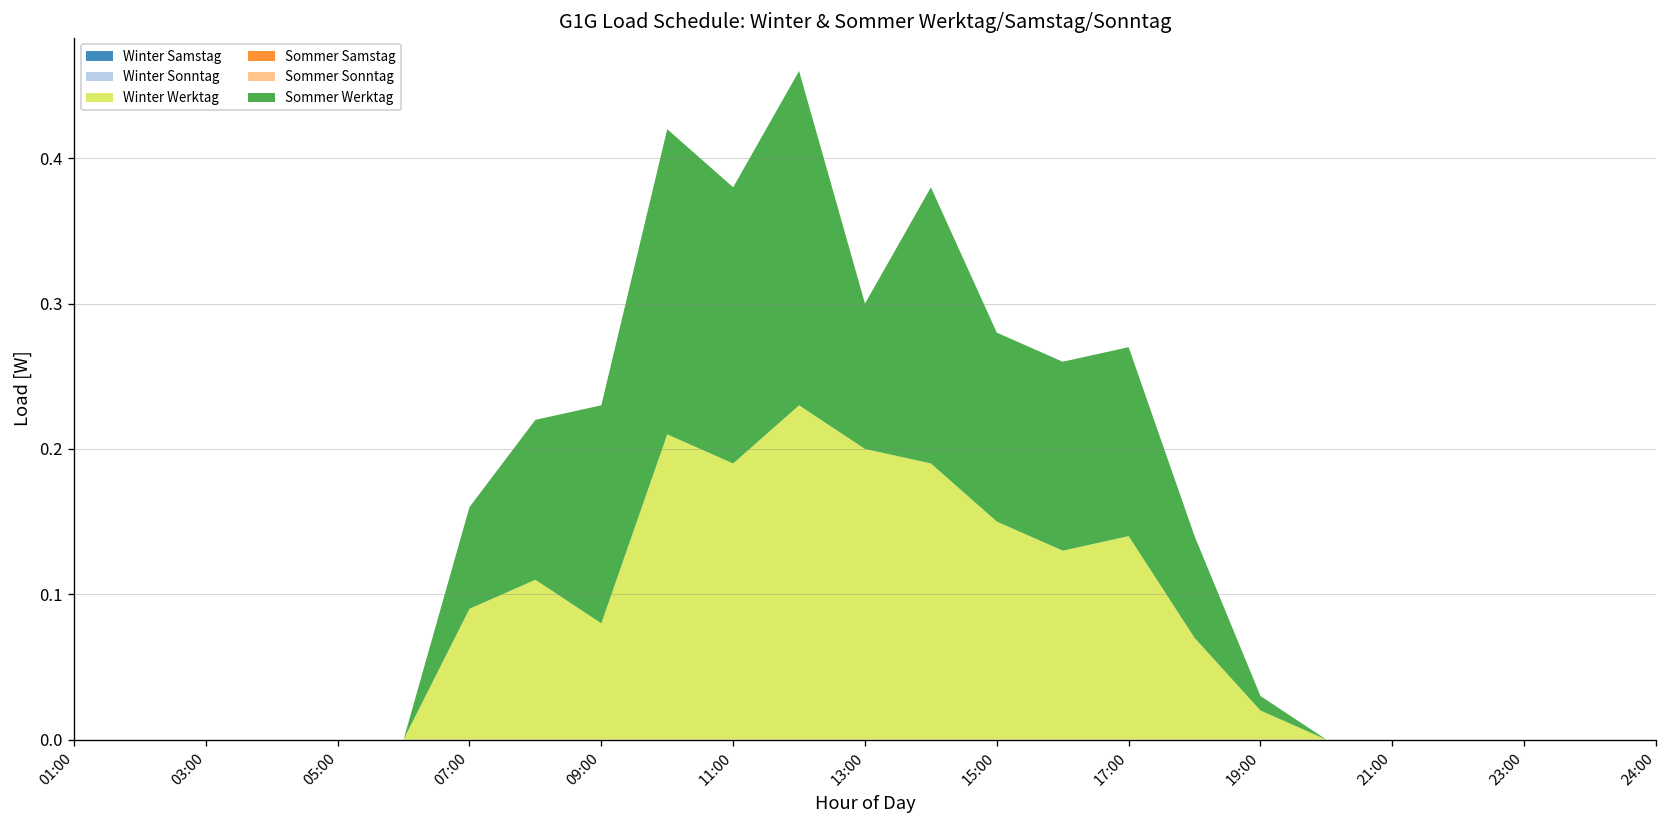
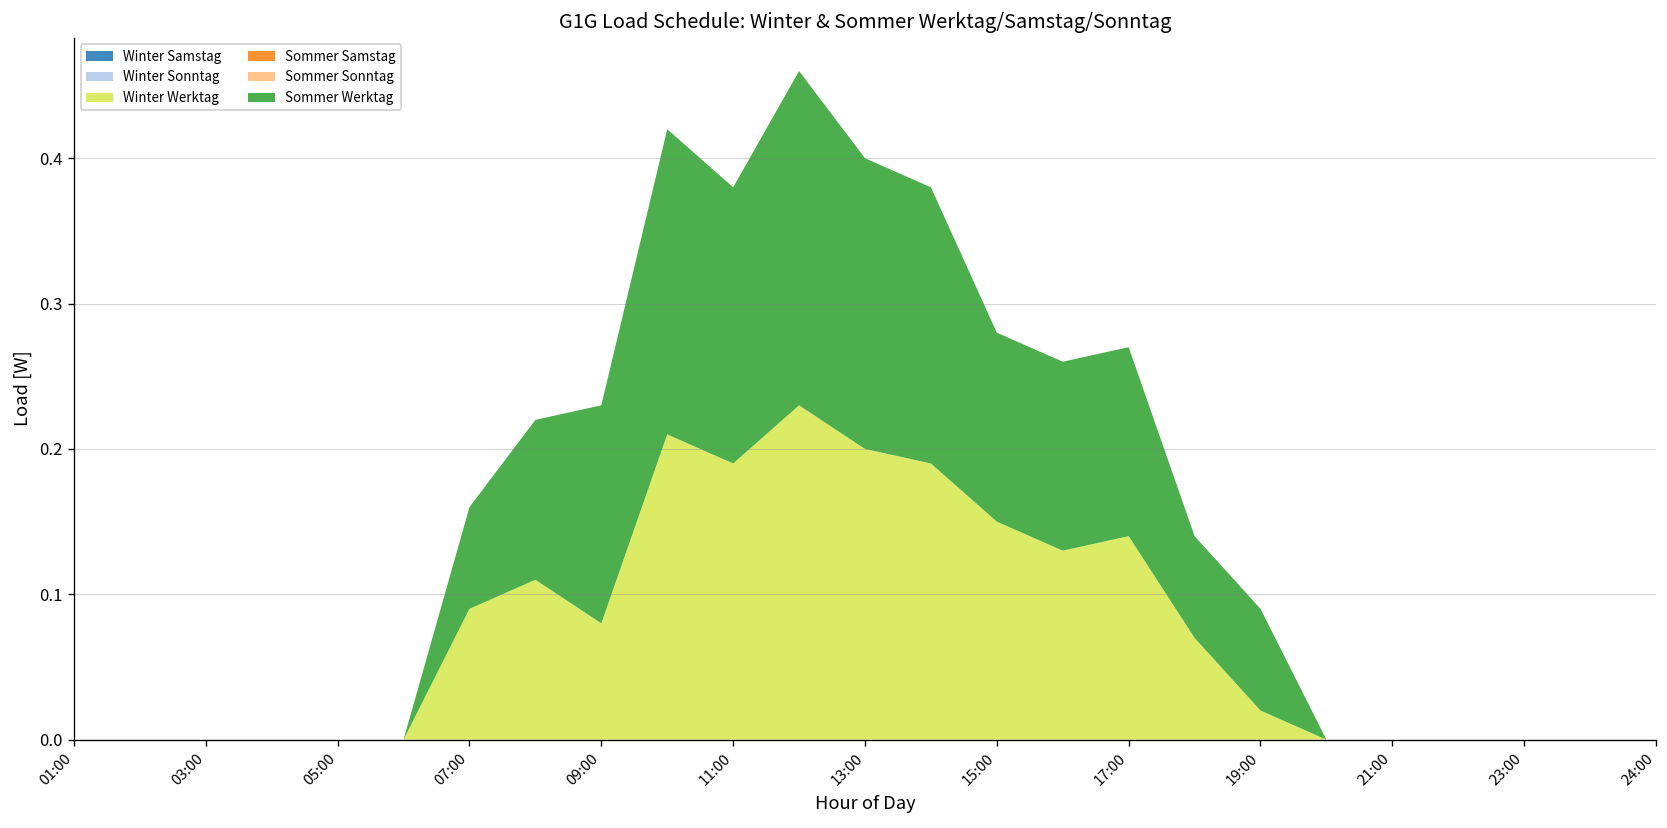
  {
    "Winter Sonntag": {
      "07:00": 0.00,
      "09:00": 0.00,
      "11:00": 0.00,
      "13:00": 0.00,
      "15:00": 0.00,
      "17:00": 0.00,
      "19:00": 0.00
    },
    "Sommer Sonntag": {
      "07:00": 0.09,
      "09:00": 0.08,
      "11:00": 0.19,
      "13:00": 0.20,
      "15:00": 0.15,
      "17:00": 0.14,
      "19:00": 0.02
    },
    "Sommer Werktag": {
      "07:00": 0.07,
      "09:00": 0.15,
      "11:00": 0.19,
-     "13:00": 0.1,
+     "13:00": 0.2,
      "15:00": 0.13,
      "17:00": 0.13,
-     "19:00": 0.01
+     "19:00": 0.07
    }
  }
